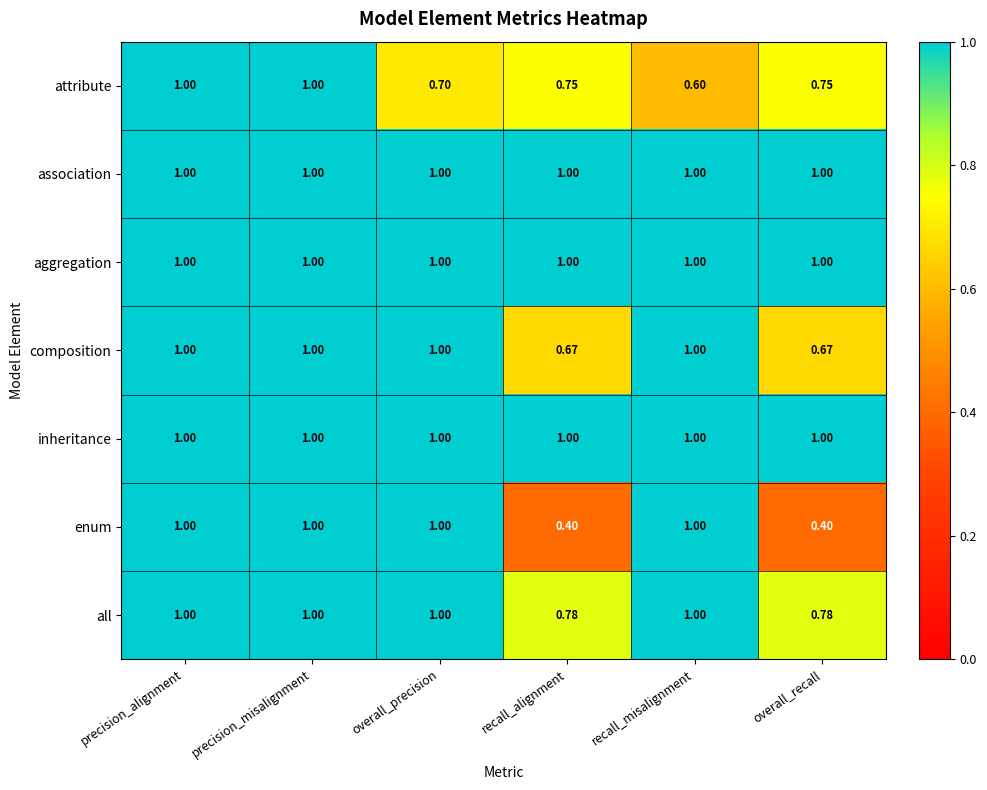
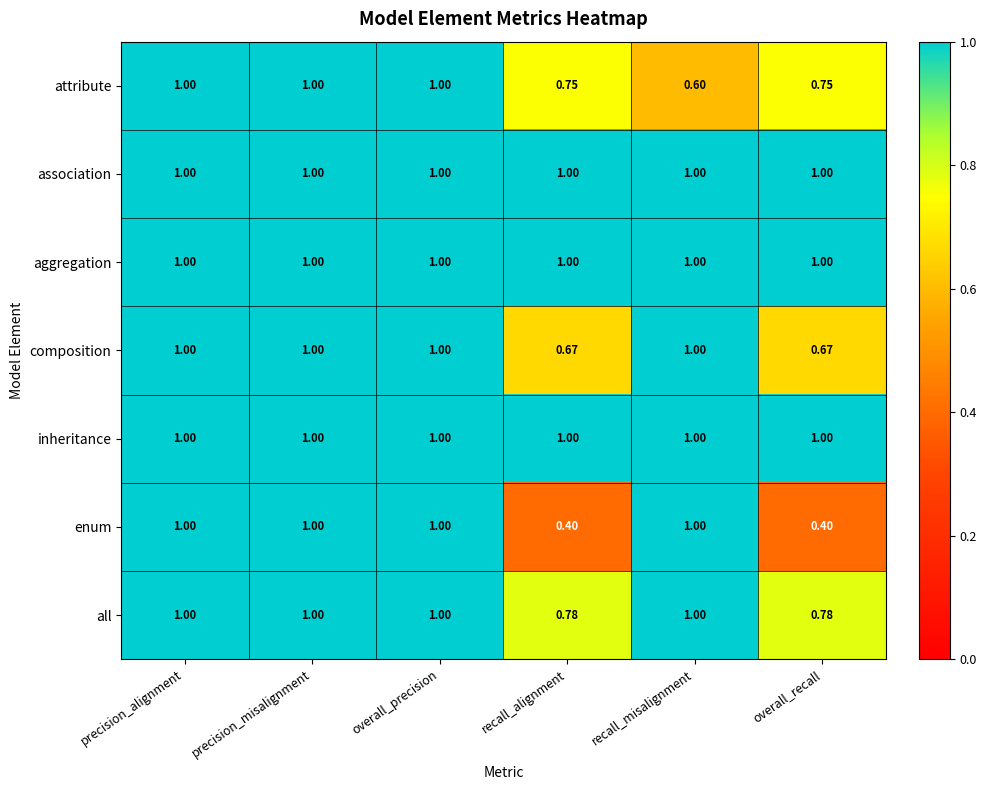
  {
    "attribute": {
      "precision_alignment": 1.00,
      "precision_misalignment": 1.00,
-     "overall_precision": 0.70,
+     "overall_precision": 1.00,
      "recall_alignment": 0.75,
      "recall_misalignment": 0.60,
      "overall_recall": 0.75
    },
    "association": {
      "precision_alignment": 1.00,
      "precision_misalignment": 1.00,
      "overall_precision": 1.00,
      "recall_alignment": 1.00,
      "recall_misalignment": 1.00,
      "overall_recall": 1.00
    },
    "aggregation": {
      "precision_alignment": 1.00,
      "precision_misalignment": 1.00,
      "overall_precision": 1.00,
      "recall_alignment": 1.00,
      "recall_misalignment": 1.00,
      "overall_recall": 1.00
    },
    "composition": {
      "precision_alignment": 1.00,
      "precision_misalignment": 1.00,
      "overall_precision": 1.00,
      "recall_alignment": 0.67,
      "recall_misalignment": 1.00,
      "overall_recall": 0.67
    },
    "inheritance": {
      "precision_alignment": 1.00,
      "precision_misalignment": 1.00,
      "overall_precision": 1.00,
      "recall_alignment": 1.00,
      "recall_misalignment": 1.00,
      "overall_recall": 1.00
    },
    "enum": {
      "precision_alignment": 1.00,
      "precision_misalignment": 1.00,
      "overall_precision": 1.00,
      "recall_alignment": 0.40,
      "recall_misalignment": 1.00,
      "overall_recall": 0.40
    },
    "all": {
      "precision_alignment": 1.00,
      "precision_misalignment": 1.00,
      "overall_precision": 1.00,
      "recall_alignment": 0.78,
      "recall_misalignment": 1.00,
      "overall_recall": 0.78
    }
  }
